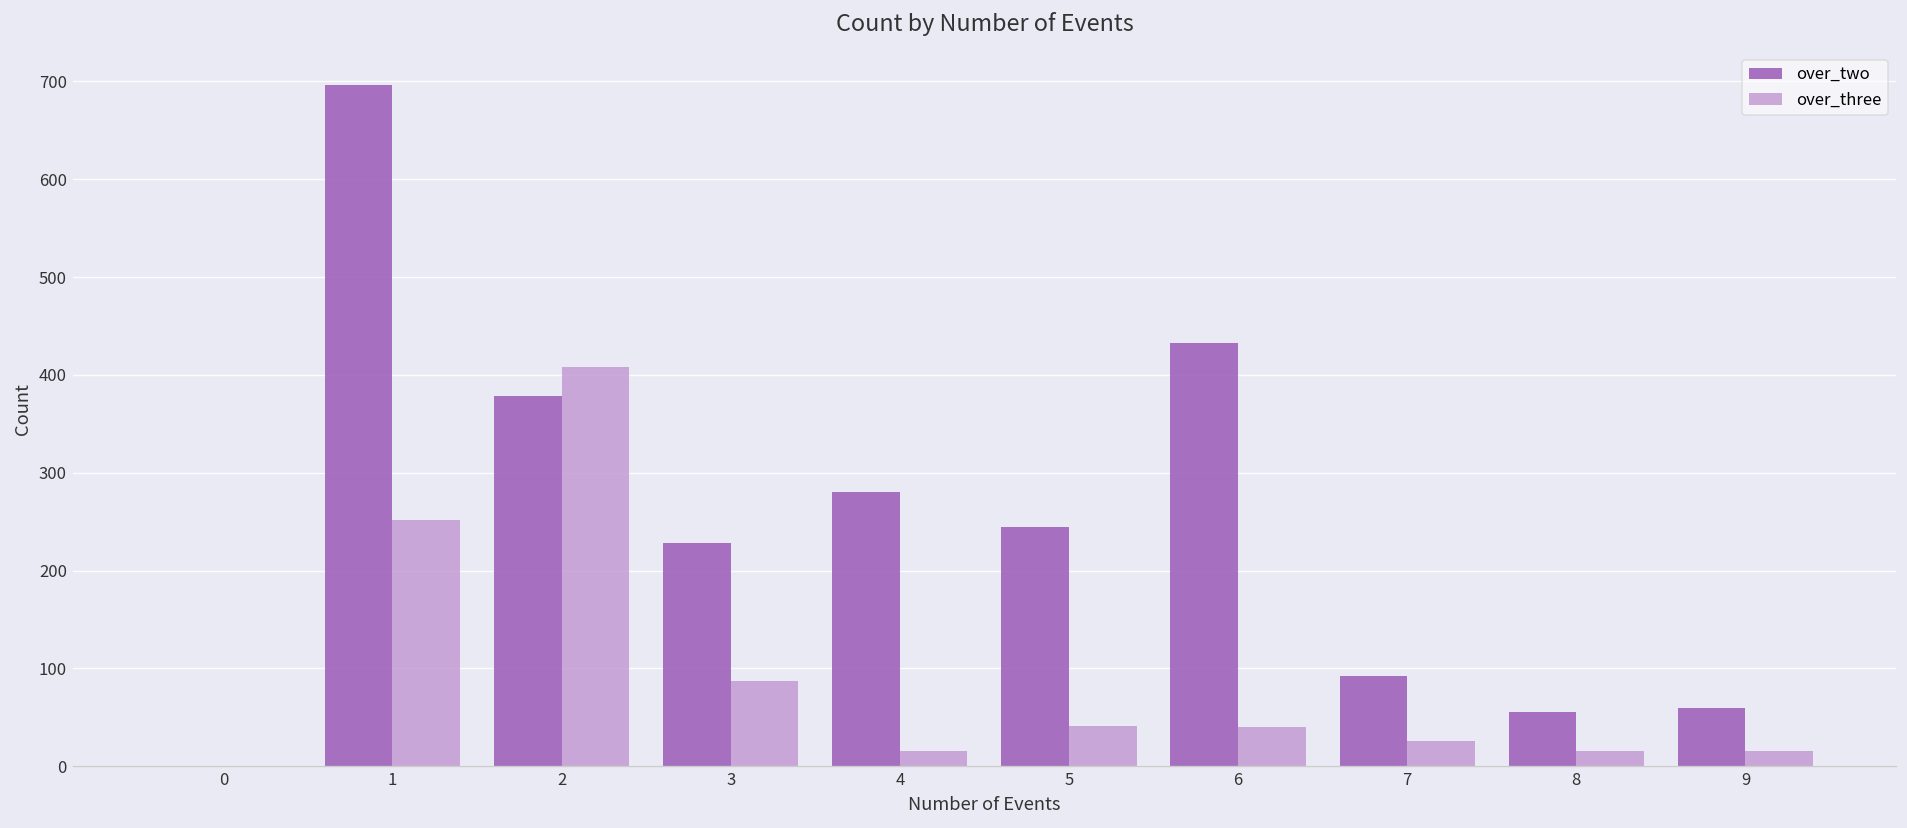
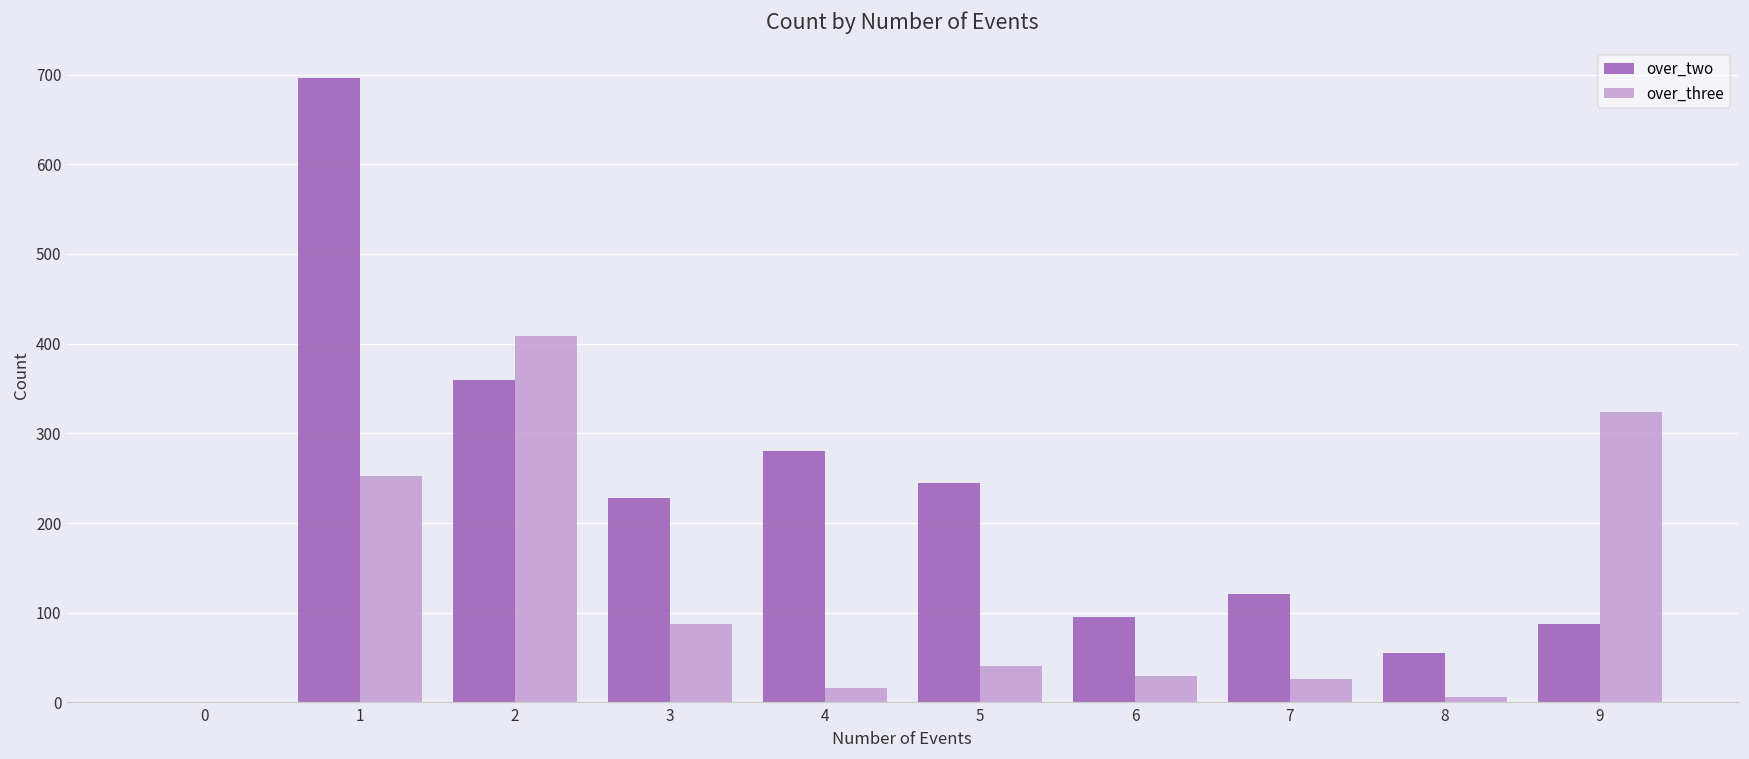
  {
    "over_two": {
      "0": 0,
      "1": 700,
-     "2": 380,
+     "2": 360,
      "3": 230,
      "4": 280,
      "5": 250,
-     "6": 430,
-     "7": 90,
+     "6": 100,
+     "7": 120,
      "8": 60,
-     "9": 60
+     "9": 90
    },
    "over_three": {
      "0": 0,
      "1": 250,
      "2": 410,
      "3": 90,
      "4": 20,
      "5": 40,
-     "6": 40,
+     "6": 30,
      "7": 30,
-     "8": 20,
-     "9": 20
+     "8": 10,
+     "9": 320
    }
  }
